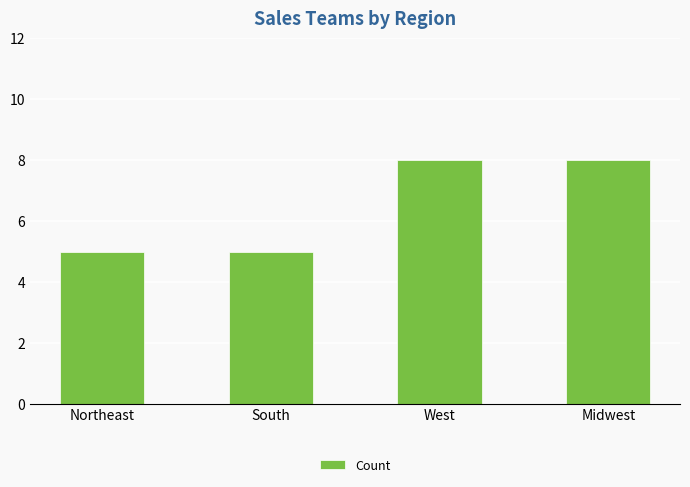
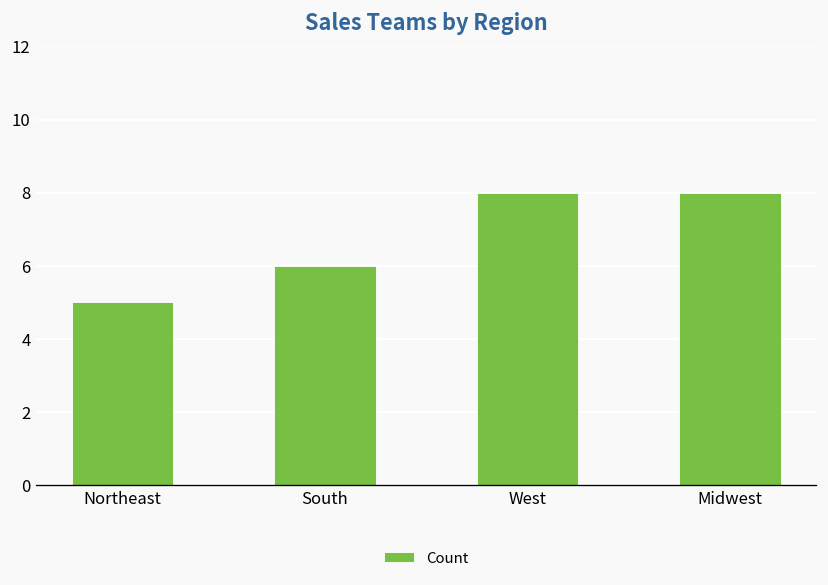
  {
    "Northeast": 5,
-   "South": 5,
+   "South": 6,
    "West": 8,
    "Midwest": 8
  }
